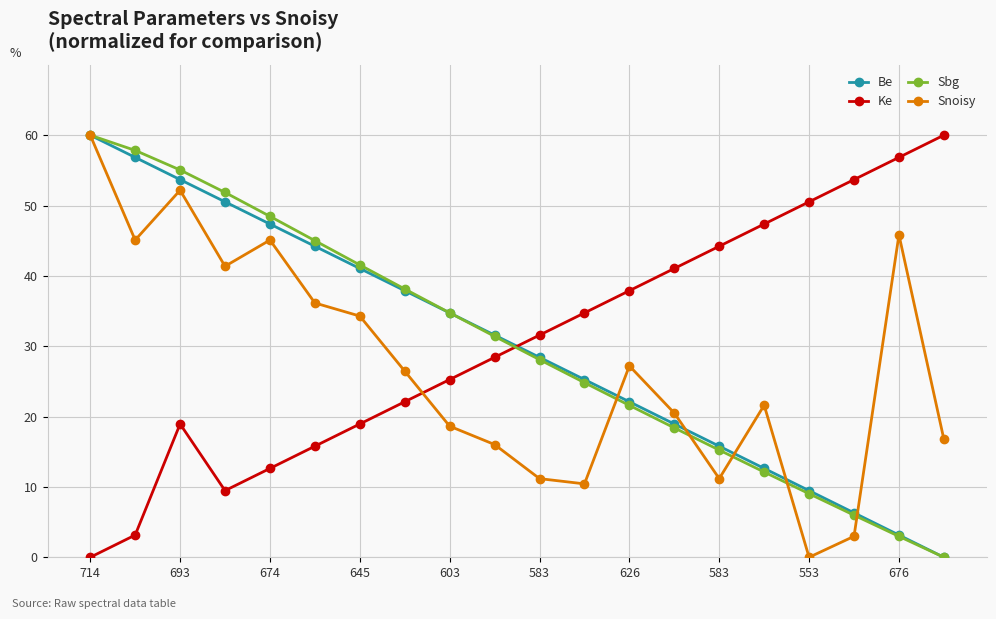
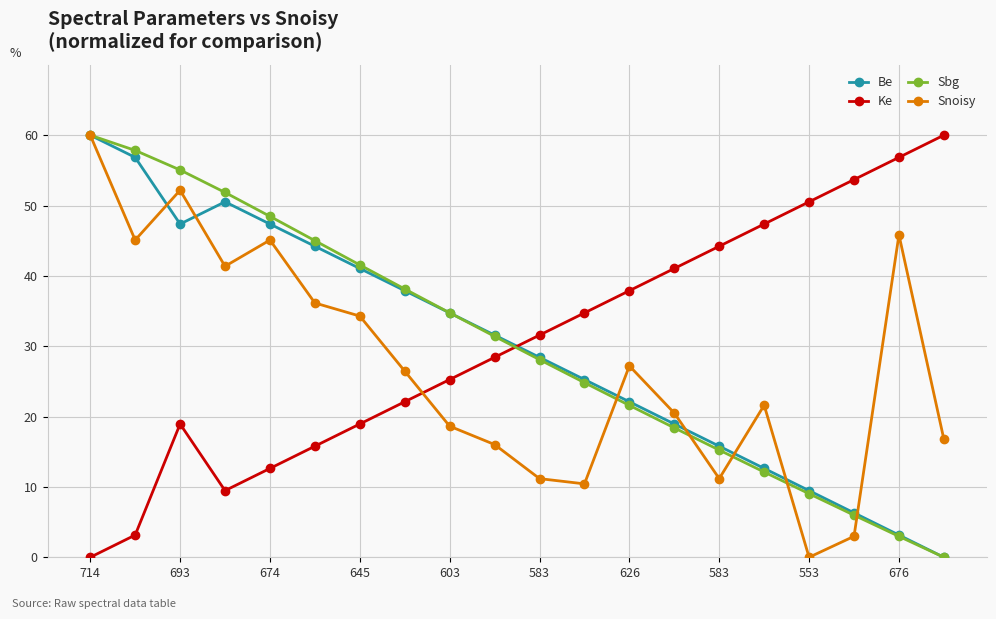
  {
    "Be": {
-     "693": 54,
+     "693": 47,
      "645": 41,
      "626": 22,
      "553": 9
    },
    "Ke": {
      "714": 0,
      "693": 19,
      "645": 19,
      "603": 25,
      "626": 38,
      "553": 51,
      "676": 57
    },
    "Sbg": {
      "693": 55,
      "645": 42,
      "626": 22,
      "553": 9
    },
    "Snoisy": {
      "693": 52,
      "645": 34,
      "603": 19,
      "626": 27,
      "553": 0,
      "676": 46
    }
  }
